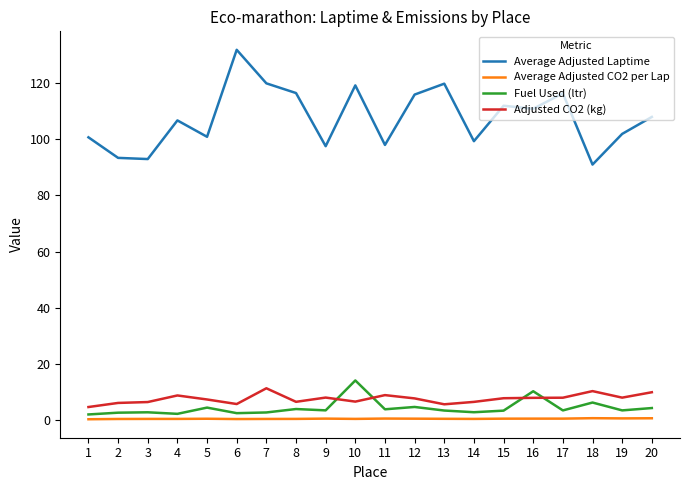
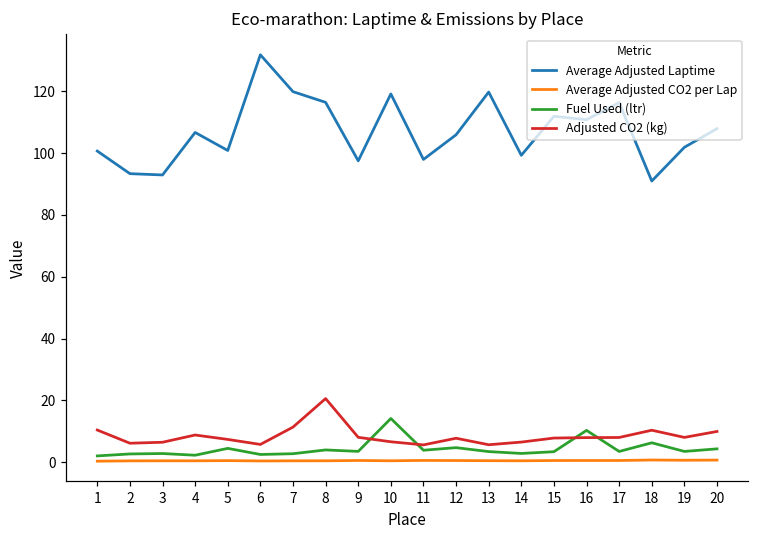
  {
    "Average Adjusted Laptime": {
      "1": 101,
      "2": 93,
      "3": 93,
      "4": 107,
      "5": 101,
      "6": 132,
      "7": 120,
      "8": 116,
      "9": 98,
      "10": 119,
      "11": 98,
-     "12": 116,
+     "12": 106,
      "13": 120,
      "14": 99,
      "18": 91,
      "19": 102
    },
    "Average Adjusted CO2 per Lap": {
      "1": 0,
      "2": 0,
      "3": 0,
      "4": 0,
      "5": 0,
      "6": 0,
      "7": 0,
      "8": 0,
      "9": 1,
      "10": 0,
      "11": 1,
      "12": 1,
      "13": 0,
      "14": 0,
      "15": 1,
      "16": 1,
      "17": 1,
      "18": 1,
      "19": 1,
      "20": 1
    },
    "Fuel Used (ltr)": {
      "1": 2,
      "2": 3,
      "3": 3,
      "4": 2,
      "5": 4,
      "6": 2,
      "7": 3,
      "8": 4,
      "9": 3,
      "10": 14,
      "11": 4,
      "12": 5,
      "13": 3,
      "14": 3,
      "15": 3,
      "16": 10,
      "17": 3,
      "18": 6,
      "19": 3,
      "20": 4
    },
    "Adjusted CO2 (kg)": {
-     "1": 5,
+     "1": 10,
      "2": 6,
      "3": 6,
      "4": 9,
      "5": 7,
      "6": 6,
      "7": 11,
-     "8": 7,
+     "8": 21,
      "9": 8,
      "10": 7,
-     "11": 9,
+     "11": 6,
      "12": 8,
      "13": 6,
      "14": 6,
      "15": 8,
      "16": 8,
      "17": 8,
      "18": 10,
      "19": 8,
      "20": 10
    }
  }
